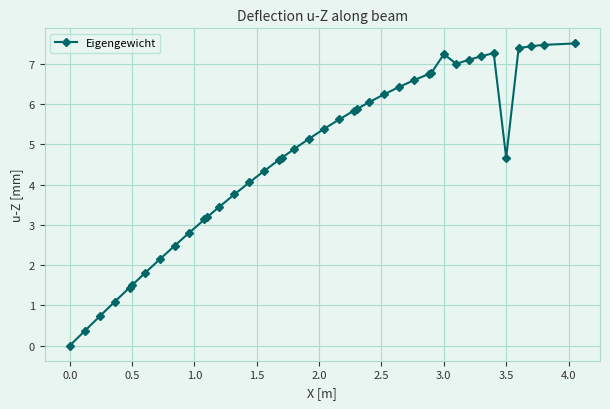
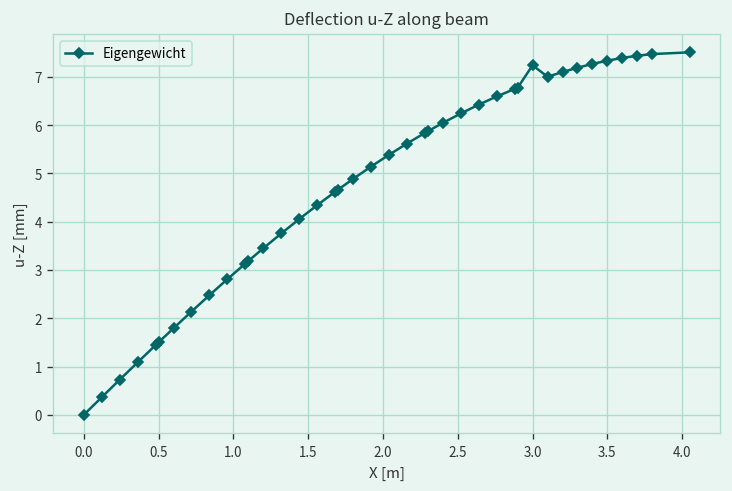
  {
    "0.0": 0.0,
    "0.5": 1.5,
    "3.0": 7.2,
-   "3.5": 4.7
+   "3.5": 7.3
  }
